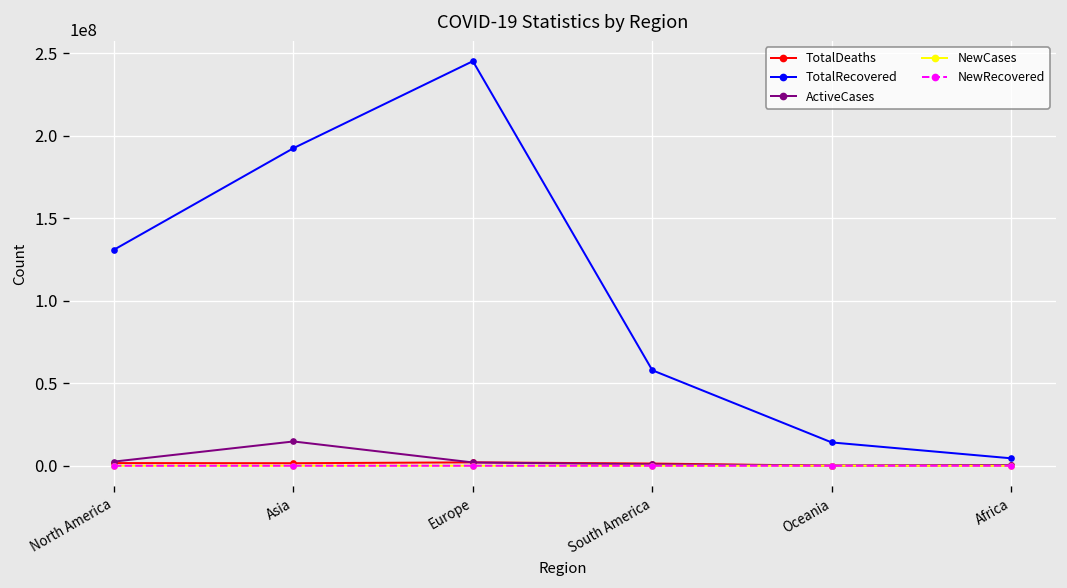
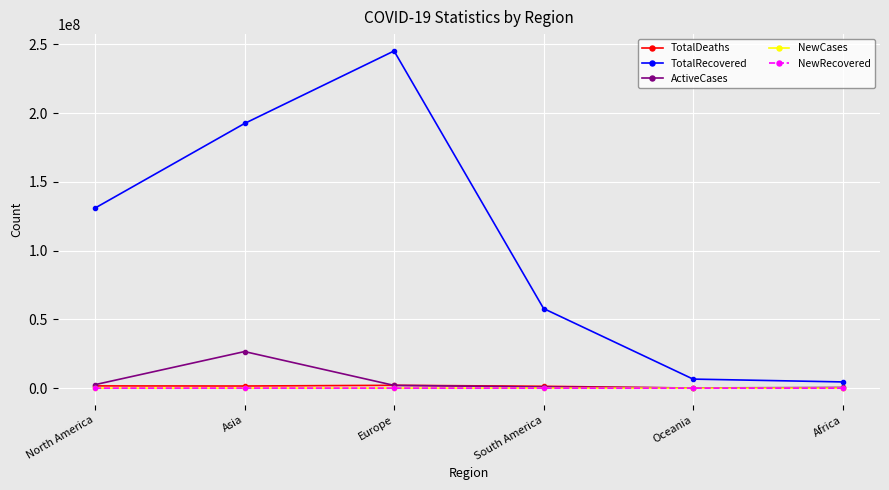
  {
    "TotalRecovered": {
      "North America": 131000000,
      "Asia": 192000000,
      "Europe": 245000000,
      "South America": 58000000,
-     "Oceania": 14000000,
+     "Oceania": 7000000,
      "Africa": 5000000
    },
    "ActiveCases": {
-     "Asia": 15000000
+     "Asia": 27000000
    },
    "NewRecovered": {
      "Europe": 0
    }
  }
